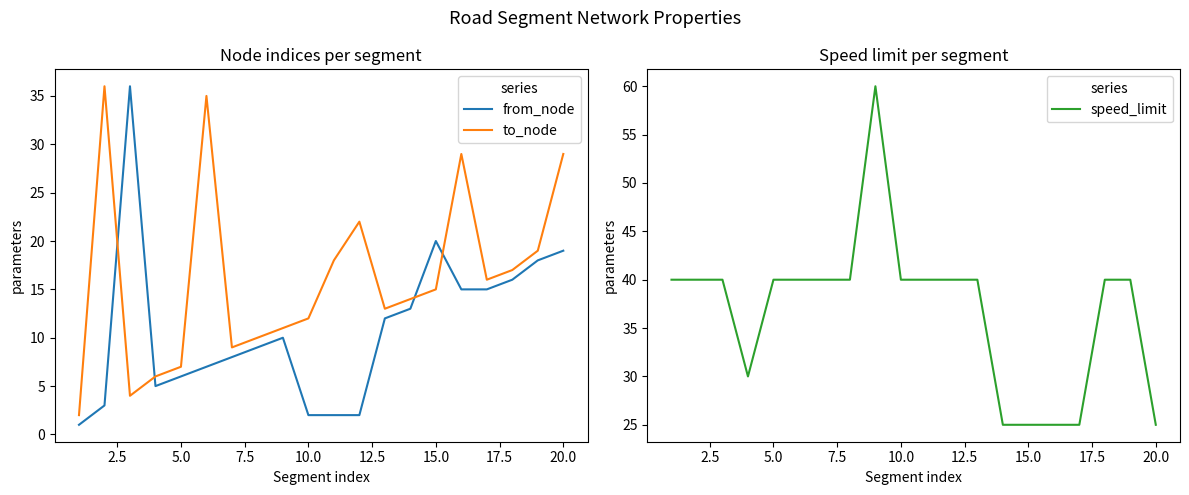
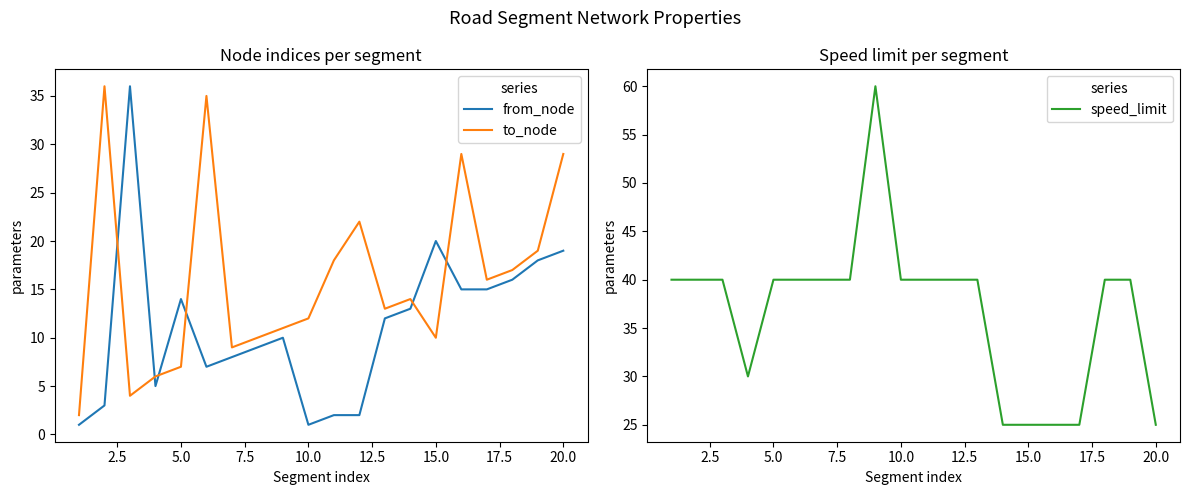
  {
    "Node indices per segment": {
      "from_node": {
-       "5.0": 6,
-       "10.0": 2,
+       "5.0": 14,
+       "10.0": 1,
        "15.0": 20,
        "20.0": 19
      },
      "to_node": {
        "5.0": 7,
        "10.0": 12,
-       "15.0": 15,
+       "15.0": 10,
        "20.0": 29
      }
    },
    "Speed limit per segment": {
      "5.0": 40,
      "10.0": 40,
      "15.0": 25,
      "20.0": 25
    }
  }
